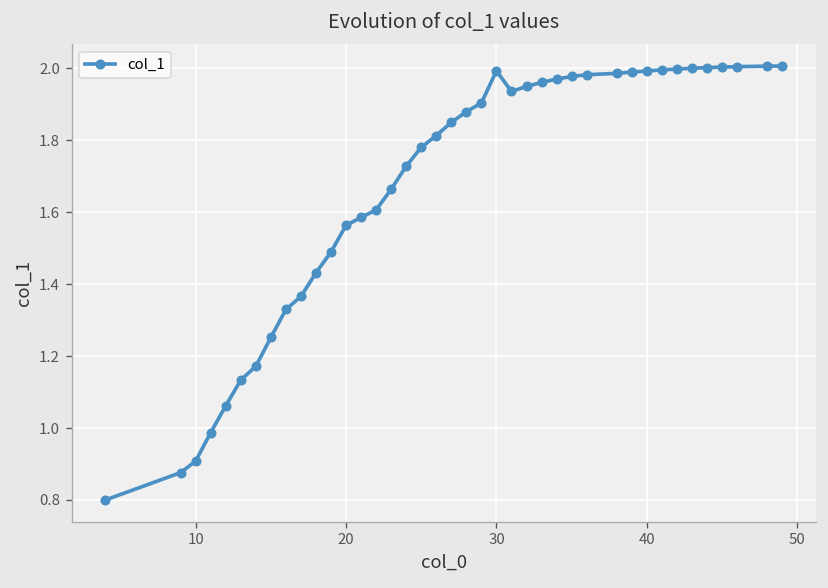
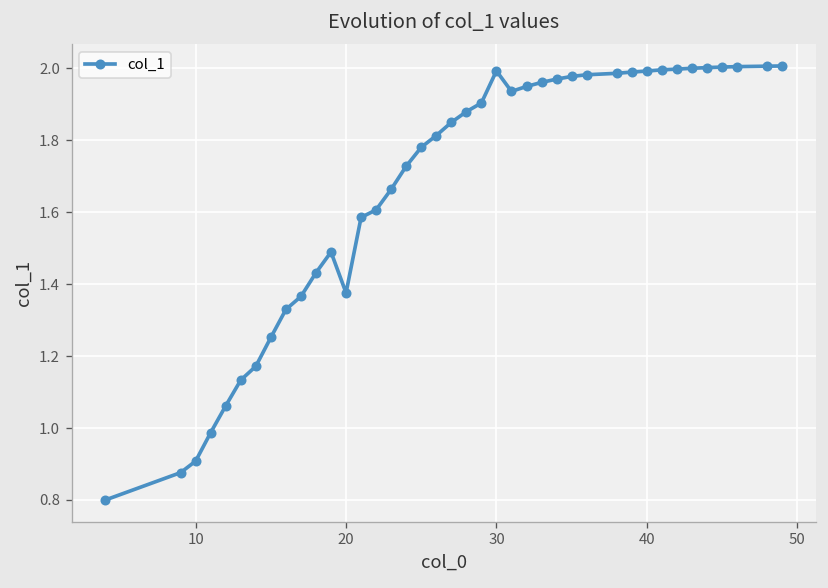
  {
    "10": 0.91,
-   "20": 1.56,
+   "20": 1.38,
    "30": 1.99,
    "40": 1.99
  }
